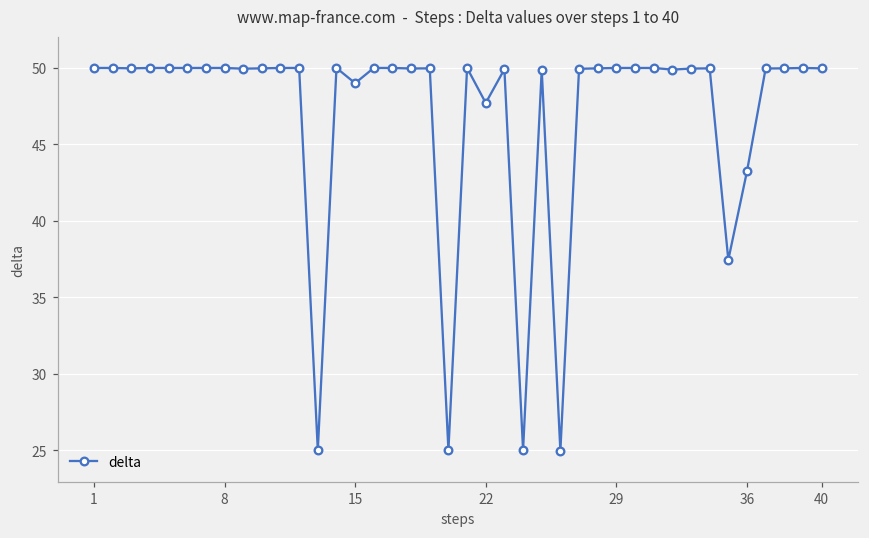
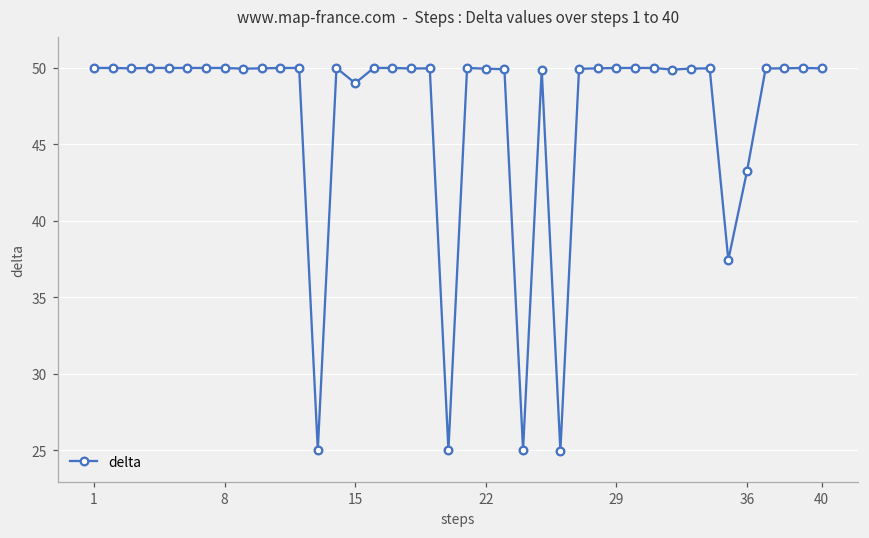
  {
    "1": 50.0,
    "8": 50.0,
    "15": 49.0,
-   "22": 47.7,
+   "22": 50.0,
    "29": 50.0,
    "36": 43.2,
    "40": 50.0
  }
